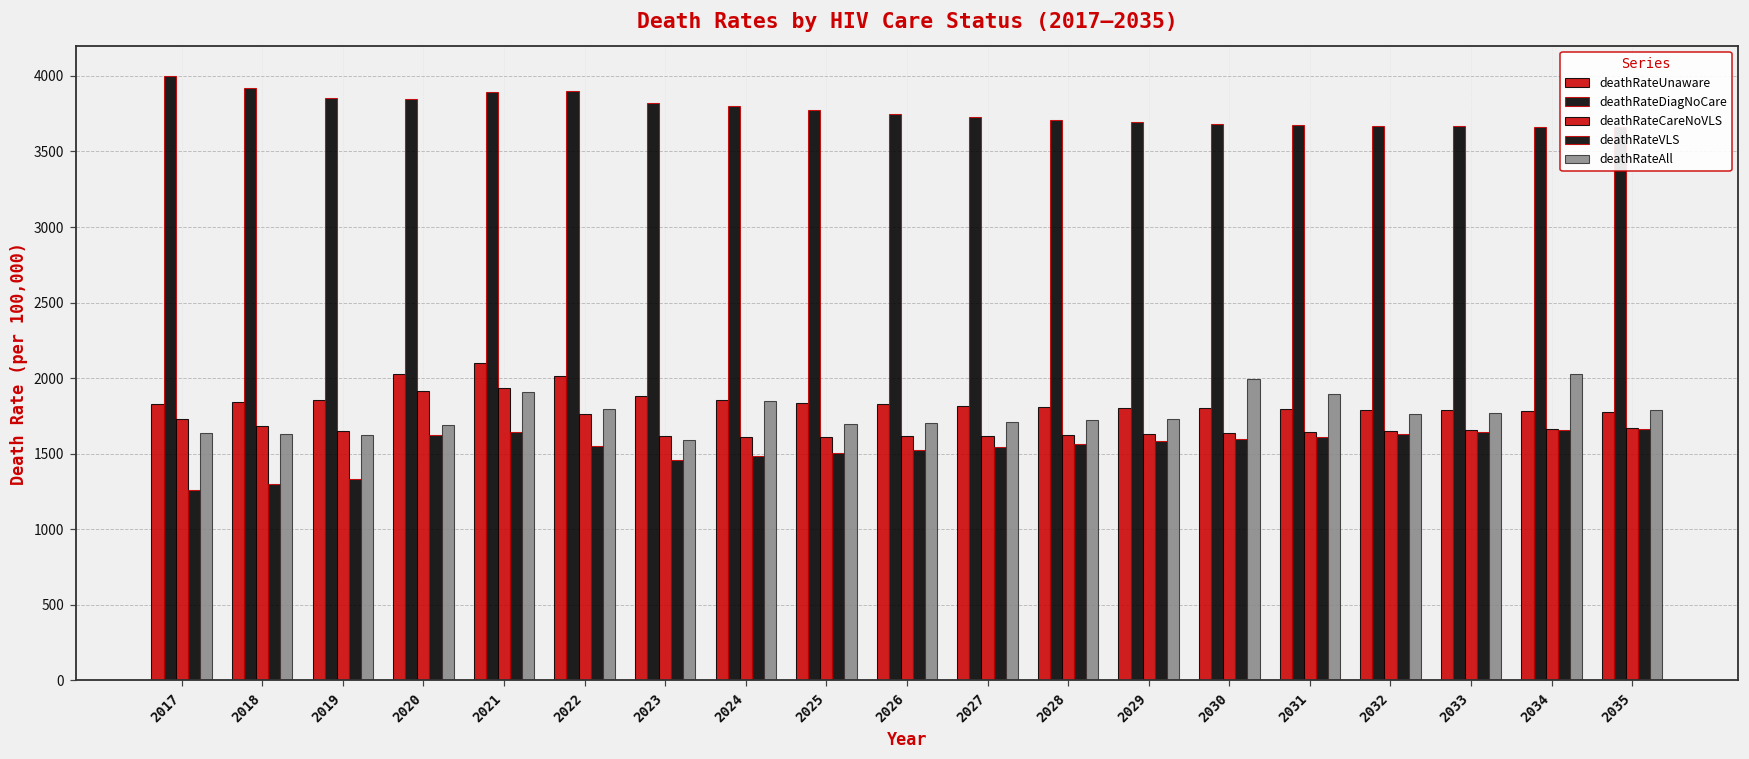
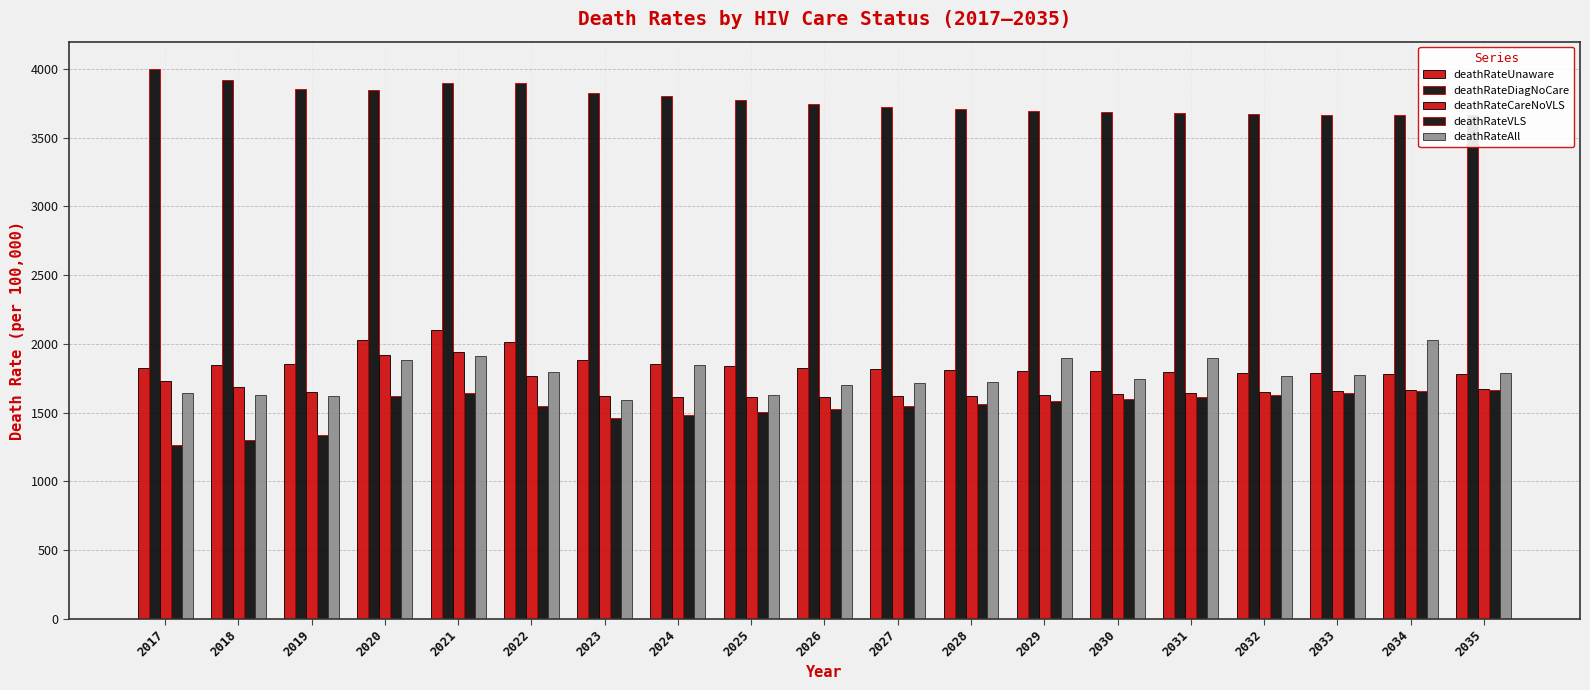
  {
    "deathRateAll": {
      "2017": 1640,
      "2018": 1630,
      "2019": 1620,
-     "2020": 1690,
+     "2020": 1880,
      "2021": 1910,
      "2022": 1800,
      "2023": 1590,
      "2024": 1850,
-     "2025": 1690,
+     "2025": 1630,
      "2026": 1700,
      "2027": 1710,
      "2028": 1720,
-     "2029": 1730,
-     "2030": 2000,
+     "2029": 1900,
+     "2030": 1740,
      "2031": 1900,
      "2032": 1760,
      "2033": 1770,
      "2034": 2030,
      "2035": 1790
    }
  }
